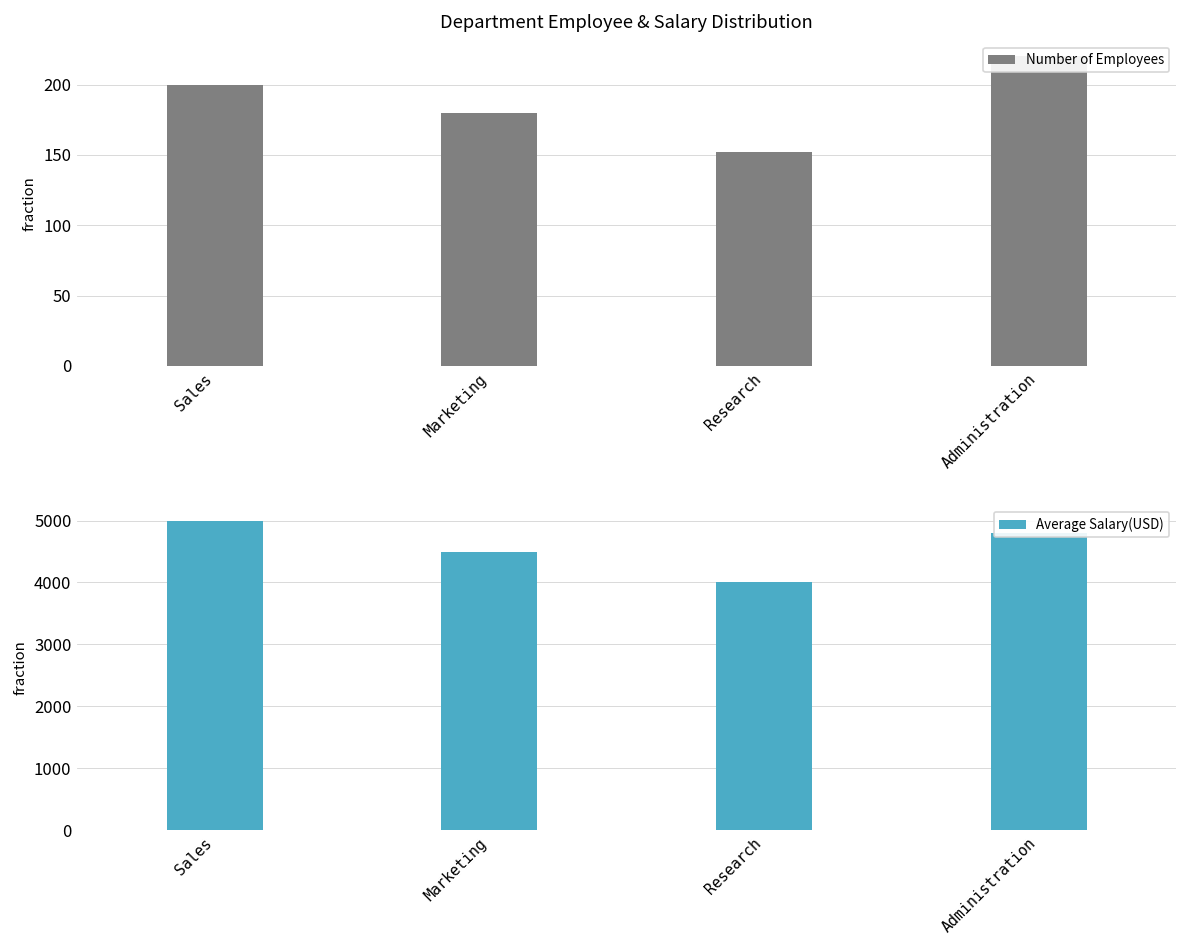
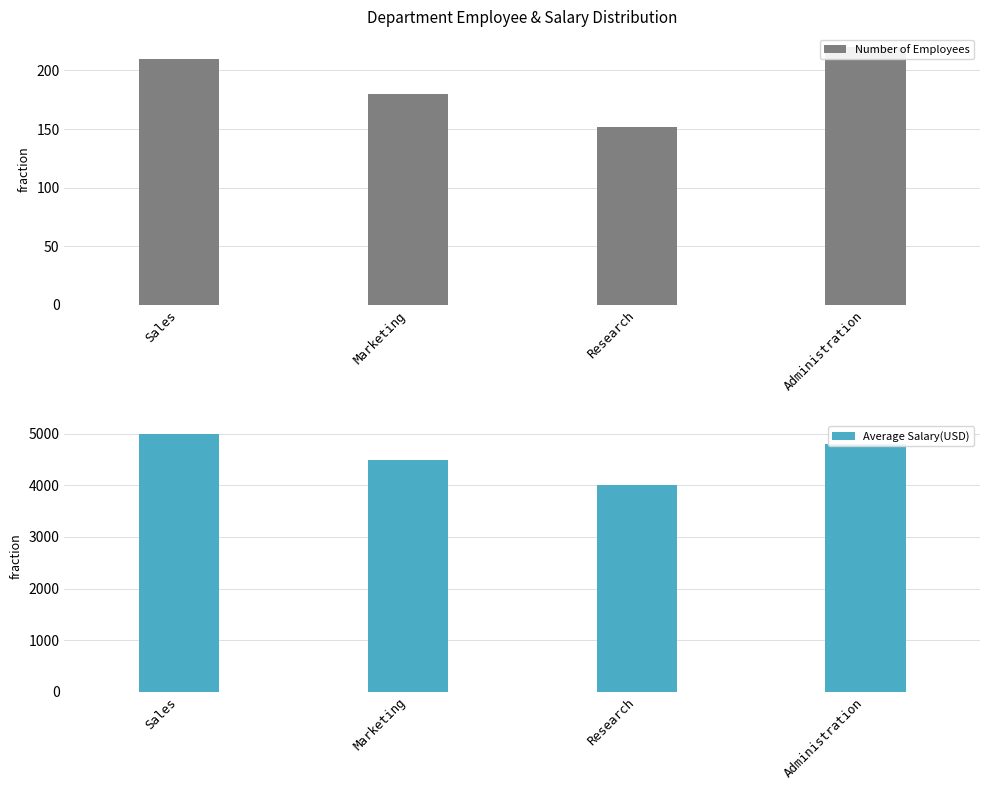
  {
    "Department Employee & Salary Distribution": {
-     "Sales": 200,
+     "Sales": 210,
      "Marketing": 180,
      "Research": 152
    }
  }
